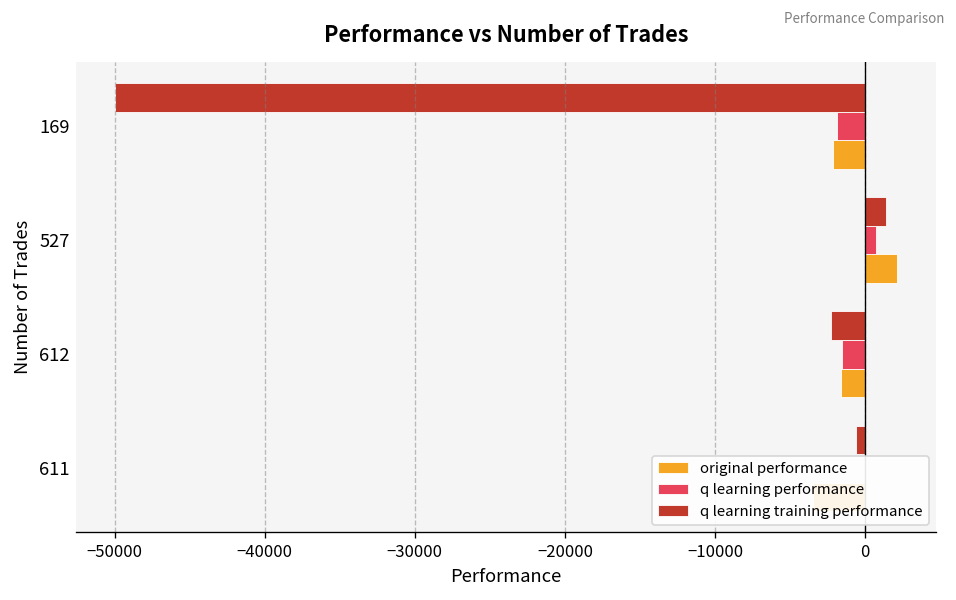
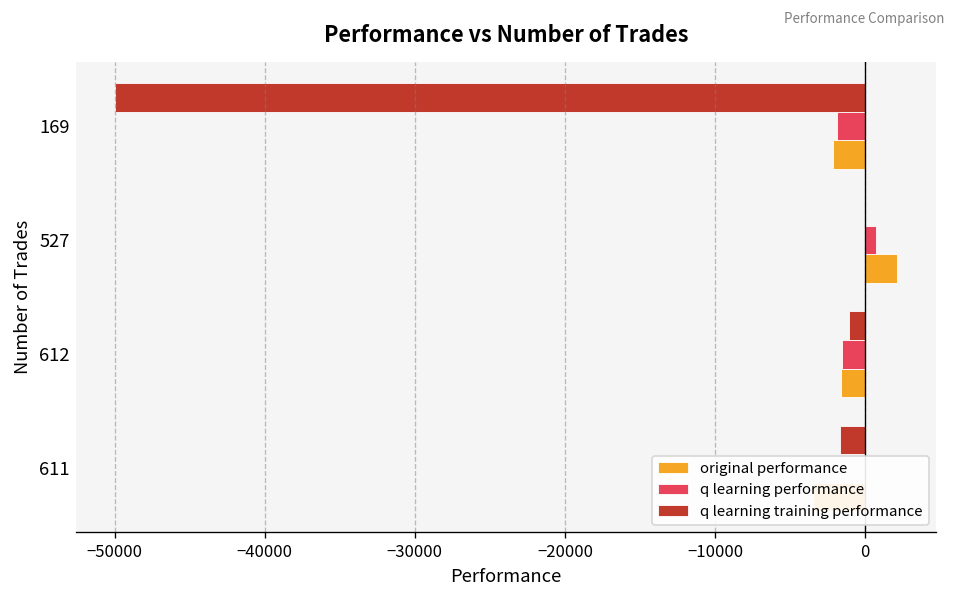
  {
    "original performance": {
      "169": -2100,
      "527": 2100,
      "612": -1600
    },
    "q learning performance": {
      "169": -1900,
      "527": 700,
      "612": -1600
    },
    "q learning training performance": {
      "169": -50000,
-     "527": 1400,
-     "612": -2300,
-     "611": -600
+     "527": 0,
+     "612": -1100,
+     "611": -1700
    }
  }
